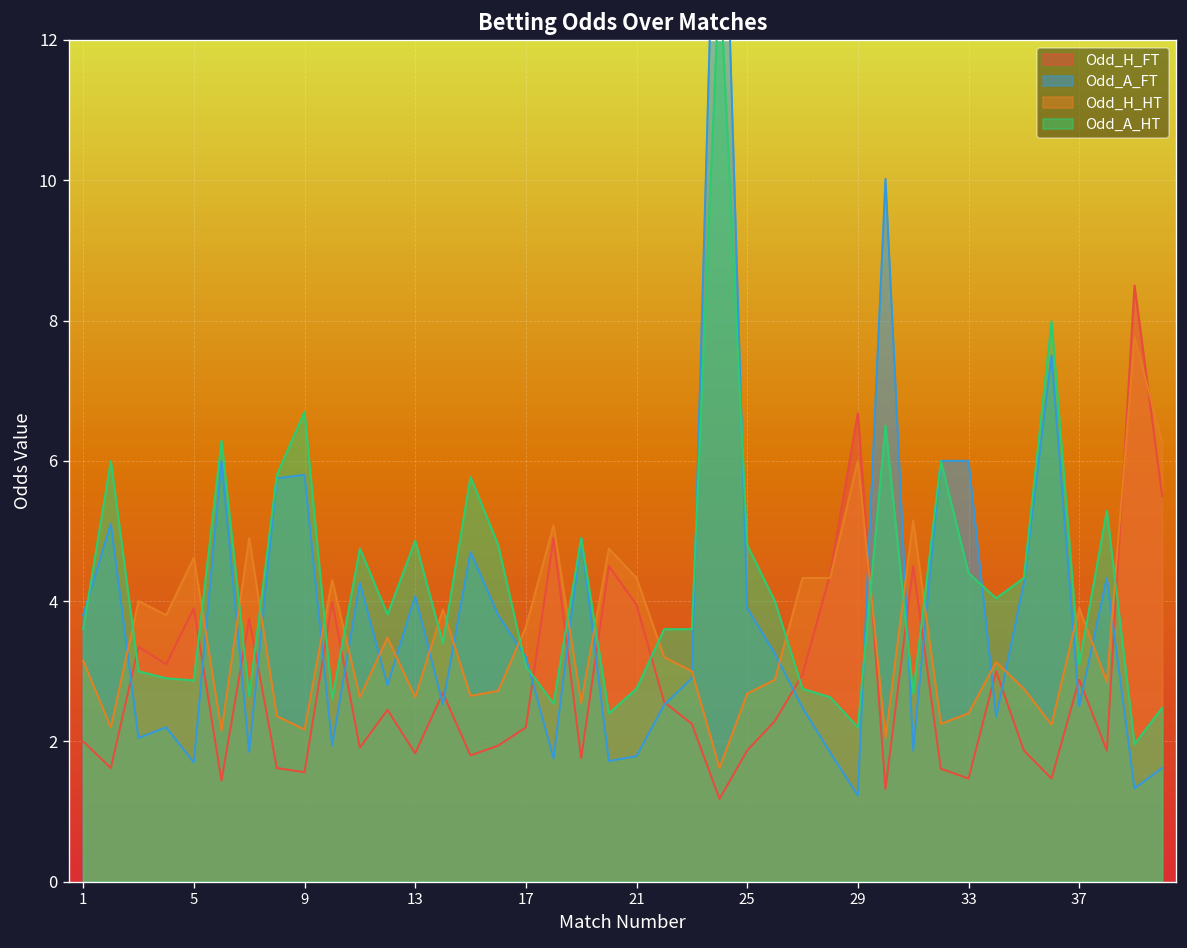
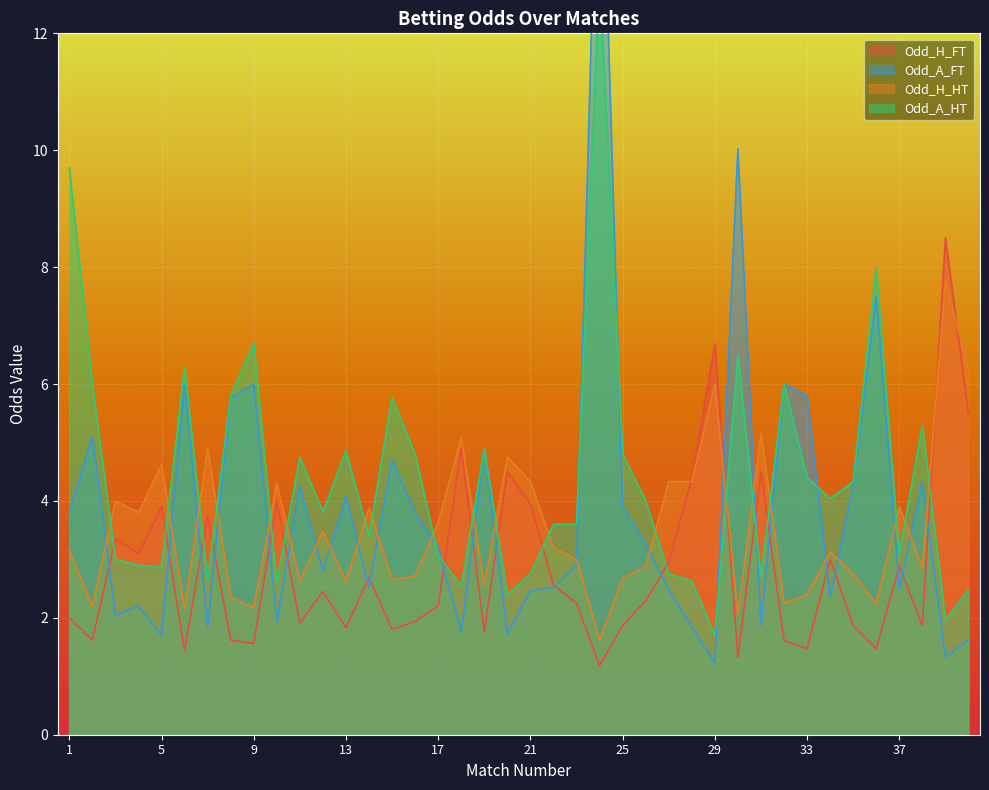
  {
    "Odd_A_FT": {
      "1": 3.8,
      "5": 1.7,
-     "9": 5.8,
+     "9": 6.0,
      "13": 4.1,
      "17": 3.2,
-     "21": 1.8,
+     "21": 2.5,
      "25": 3.9,
      "29": 1.2,
-     "33": 6.0,
+     "33": 5.8,
      "37": 2.5
    },
    "Odd_A_HT": {
-     "1": 3.6,
+     "1": 9.7,
      "5": 2.9,
      "9": 6.7,
      "13": 4.9,
      "17": 3.1,
      "21": 2.8,
      "25": 4.8,
-     "29": 2.2,
+     "29": 1.7,
      "33": 4.4,
      "37": 3.1
    }
  }
